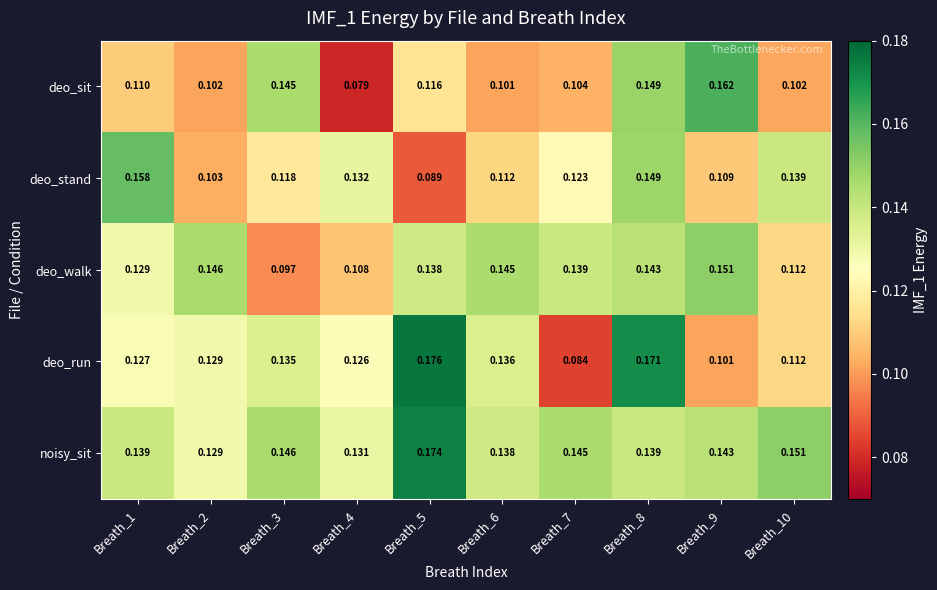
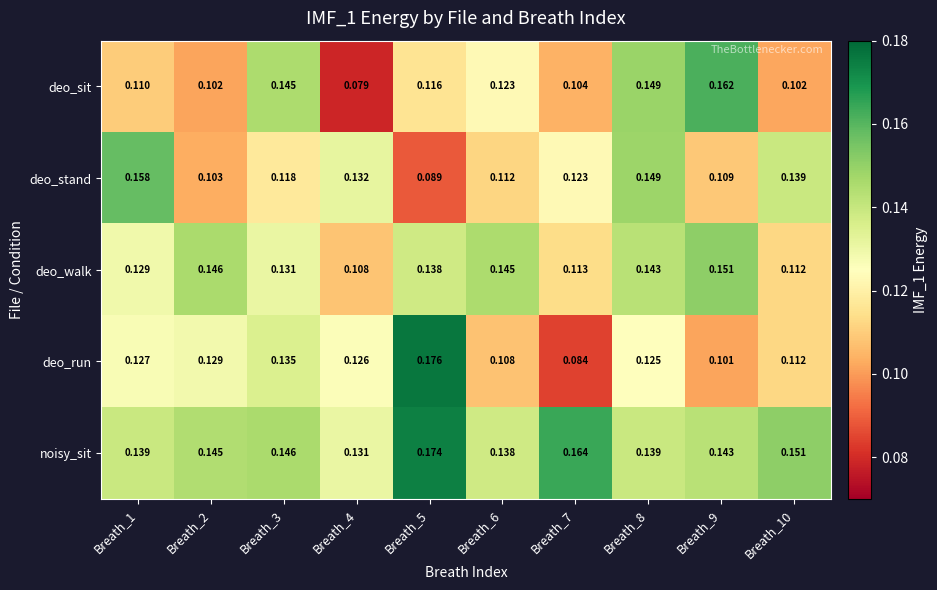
  {
    "deo_sit": {
      "Breath_1": 0.110,
      "Breath_2": 0.102,
      "Breath_3": 0.145,
      "Breath_4": 0.079,
      "Breath_5": 0.116,
-     "Breath_6": 0.101,
+     "Breath_6": 0.123,
      "Breath_7": 0.104,
      "Breath_8": 0.149,
      "Breath_9": 0.162
    },
    "deo_stand": {
      "Breath_1": 0.158,
      "Breath_2": 0.103,
      "Breath_3": 0.118,
      "Breath_4": 0.132,
      "Breath_5": 0.089,
      "Breath_6": 0.112,
      "Breath_7": 0.123,
      "Breath_8": 0.149,
      "Breath_9": 0.109,
      "Breath_10": 0.139
    },
    "deo_walk": {
      "Breath_1": 0.129,
      "Breath_2": 0.146,
-     "Breath_3": 0.097,
+     "Breath_3": 0.131,
      "Breath_4": 0.108,
      "Breath_5": 0.138,
      "Breath_6": 0.145,
-     "Breath_7": 0.139,
+     "Breath_7": 0.113,
      "Breath_8": 0.143,
      "Breath_9": 0.151,
      "Breath_10": 0.112
    },
    "deo_run": {
      "Breath_1": 0.127,
      "Breath_2": 0.129,
      "Breath_3": 0.135,
      "Breath_4": 0.126,
      "Breath_5": 0.176,
-     "Breath_6": 0.136,
+     "Breath_6": 0.108,
      "Breath_7": 0.084,
-     "Breath_8": 0.171,
+     "Breath_8": 0.125,
      "Breath_9": 0.101,
      "Breath_10": 0.112
    },
    "noisy_sit": {
      "Breath_1": 0.139,
-     "Breath_2": 0.129,
+     "Breath_2": 0.145,
      "Breath_3": 0.146,
      "Breath_4": 0.131,
      "Breath_5": 0.174,
      "Breath_6": 0.138,
-     "Breath_7": 0.145,
+     "Breath_7": 0.164,
      "Breath_8": 0.139,
      "Breath_9": 0.143,
      "Breath_10": 0.151
    }
  }
